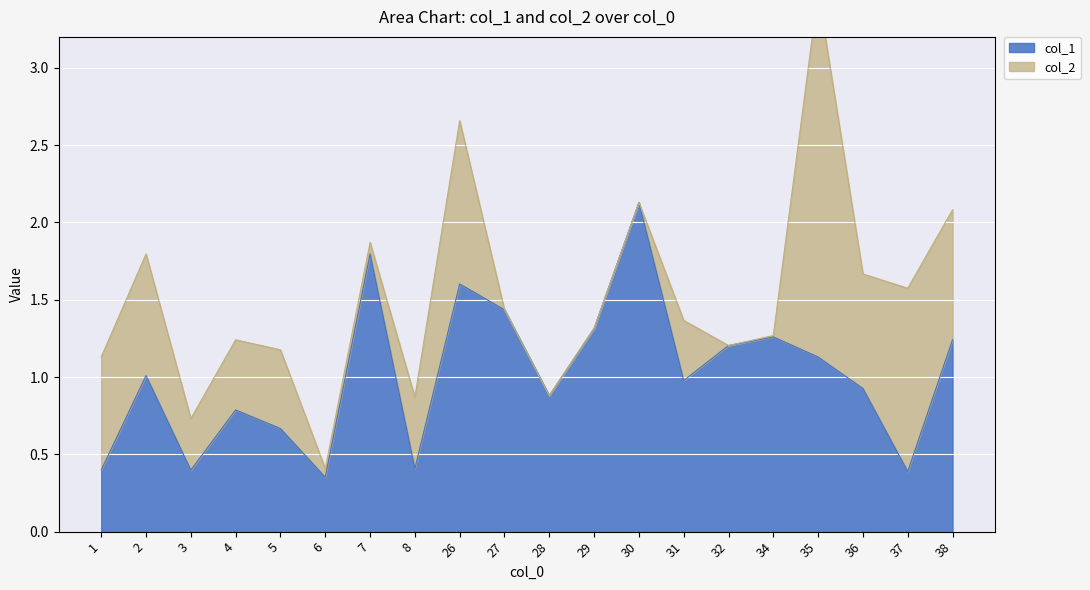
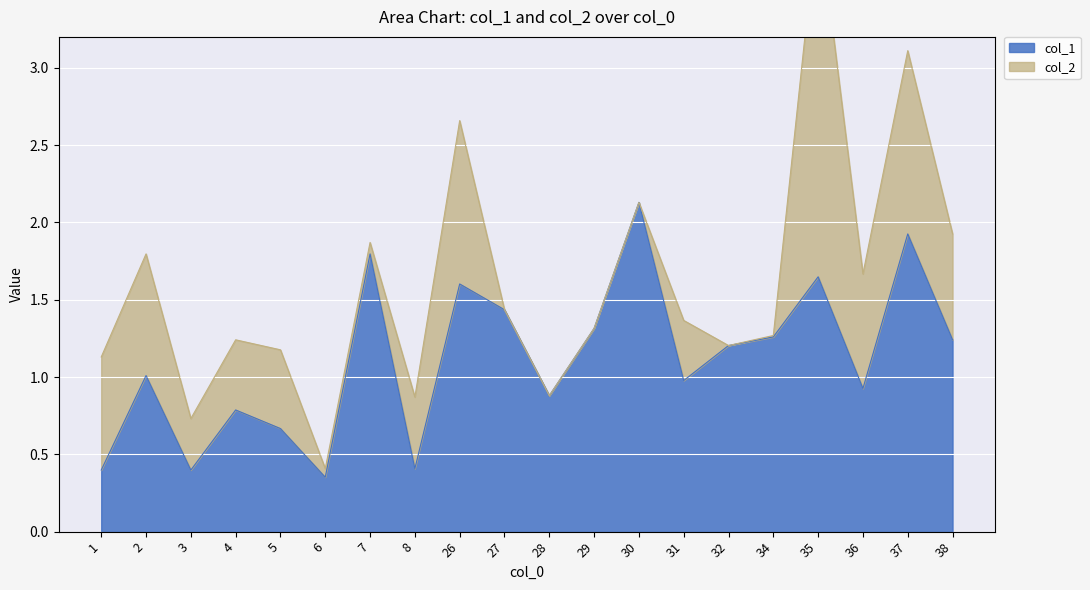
  {
    "col_1": {
      "1": 0.40,
      "2": 1.01,
      "3": 0.40,
      "4": 0.79,
      "5": 0.67,
      "6": 0.35,
      "7": 1.80,
      "8": 0.41,
      "26": 1.60,
      "31": 0.98,
-     "35": 1.13,
+     "35": 1.65,
      "36": 0.93,
-     "37": 0.39,
+     "37": 1.93,
      "38": 1.24
    },
    "col_2": {
      "1": 0.73,
      "2": 0.79,
      "3": 0.33,
      "4": 0.45,
      "5": 0.51,
      "6": 0.06,
      "7": 0.07,
      "8": 0.46,
      "26": 1.06,
      "31": 0.39,
      "36": 0.74,
      "37": 1.19,
-     "38": 0.84
+     "38": 0.69
    }
  }
